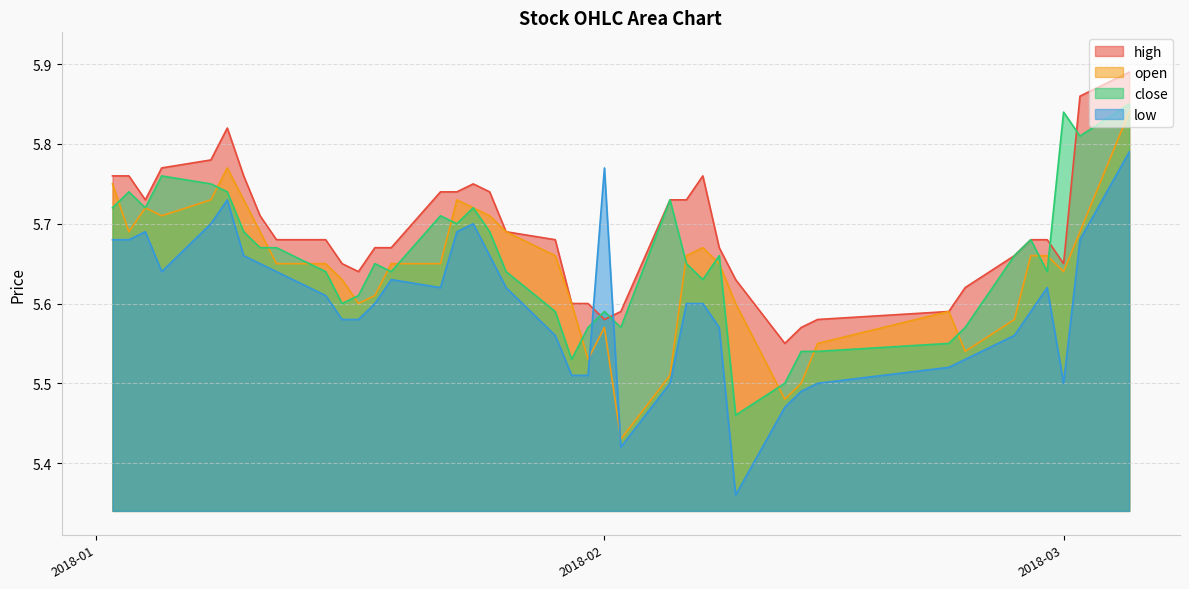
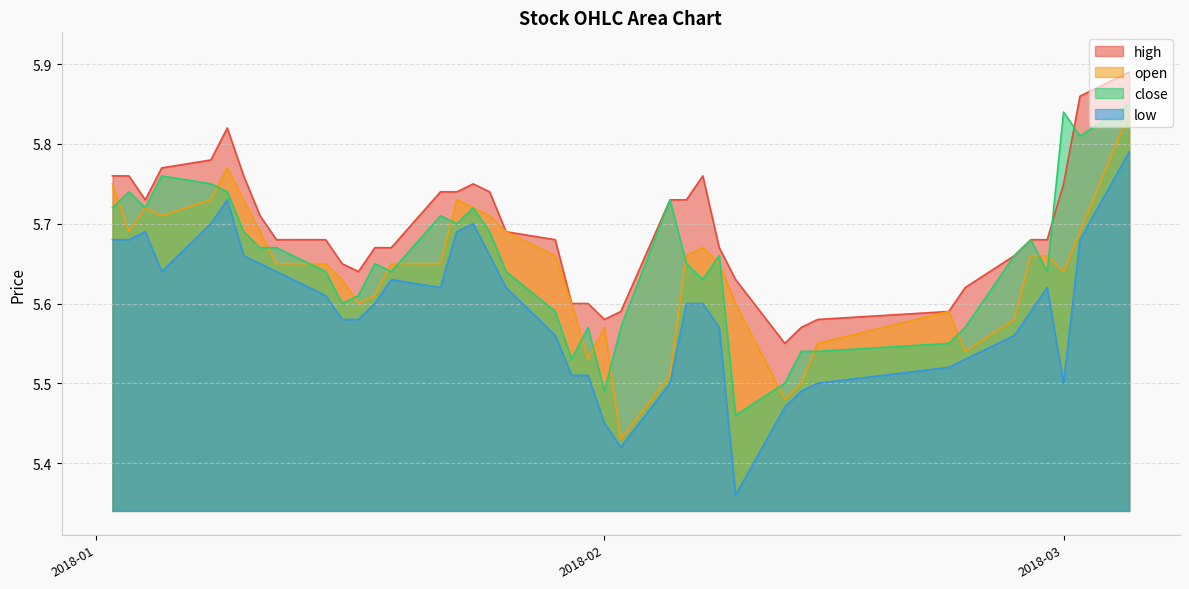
  {
    "high": {
      "2018-02": 5.58,
-     "2018-03": 5.65
+     "2018-03": 5.75
    },
    "open": {
      "2018-02": 5.57,
      "2018-03": 5.64
    },
    "close": {
-     "2018-02": 5.59,
+     "2018-02": 5.49,
      "2018-03": 5.84
    },
    "low": {
-     "2018-02": 5.77,
+     "2018-02": 5.45,
      "2018-03": 5.50
    }
  }
